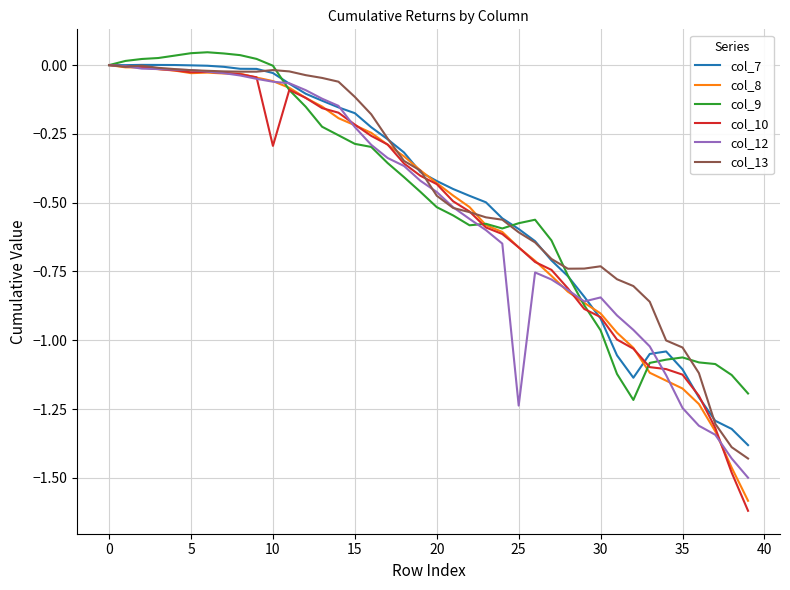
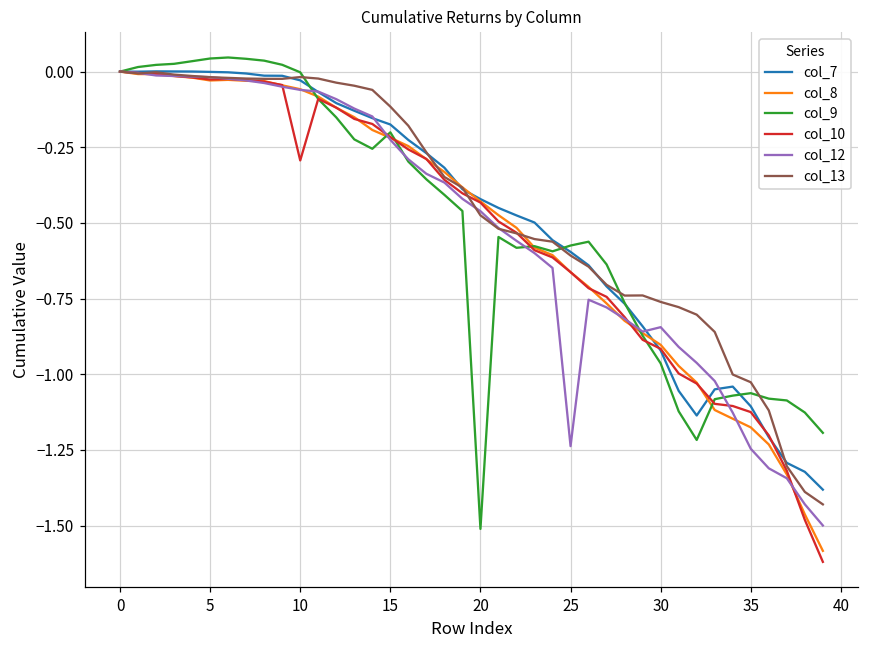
  {
    "col_7": {
      "5": 0.00,
      "10": -0.03,
      "15": -0.17,
      "25": -0.60,
      "35": -1.11
    },
    "col_8": {
      "30": -0.90,
      "35": -1.18
    },
    "col_9": {
      "5": 0.04,
      "10": 0.00,
-     "15": -0.29,
-     "20": -0.52,
+     "15": -0.20,
+     "20": -1.51,
      "25": -0.57,
      "30": -0.96,
      "35": -1.06
    },
    "col_10": {
      "10": -0.29,
      "35": -1.13
    },
    "col_12": {
      "20": -0.46,
      "25": -1.24,
      "30": -0.84,
      "35": -1.25
    },
    "col_13": {
      "10": -0.02,
      "15": -0.12,
      "20": -0.47,
      "25": -0.61,
-     "30": -0.73,
+     "30": -0.76,
      "35": -1.03
    }
  }
